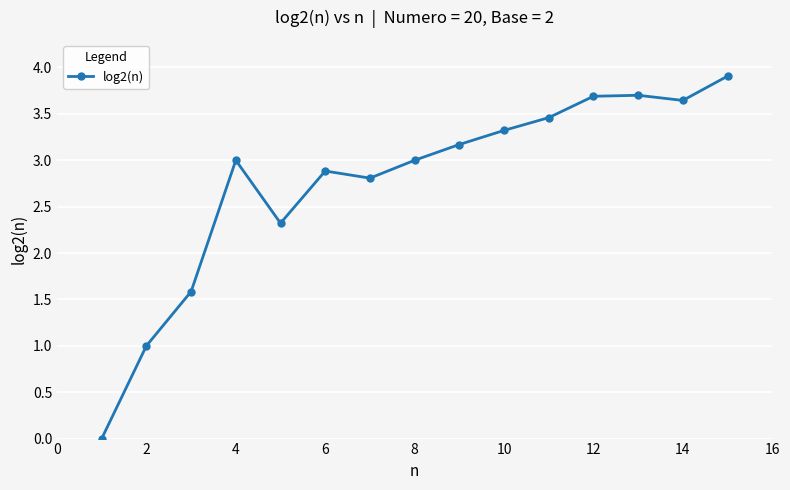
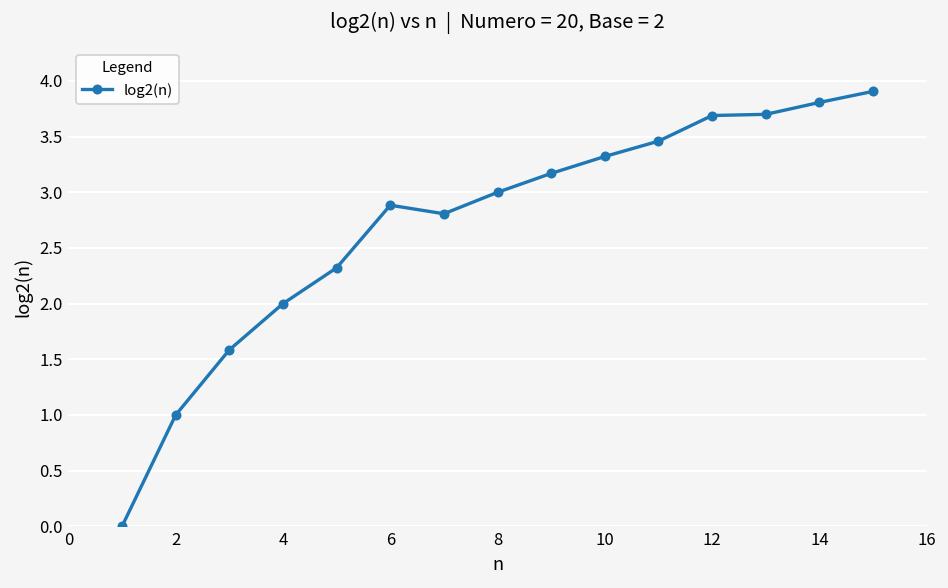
  {
    "2": 1.0,
-   "4": 3,
+   "4": 2,
    "6": 2.9,
    "8": 3.0,
    "10": 3.3,
    "12": 3.7,
-   "14": 3.6
+   "14": 3.8
  }
